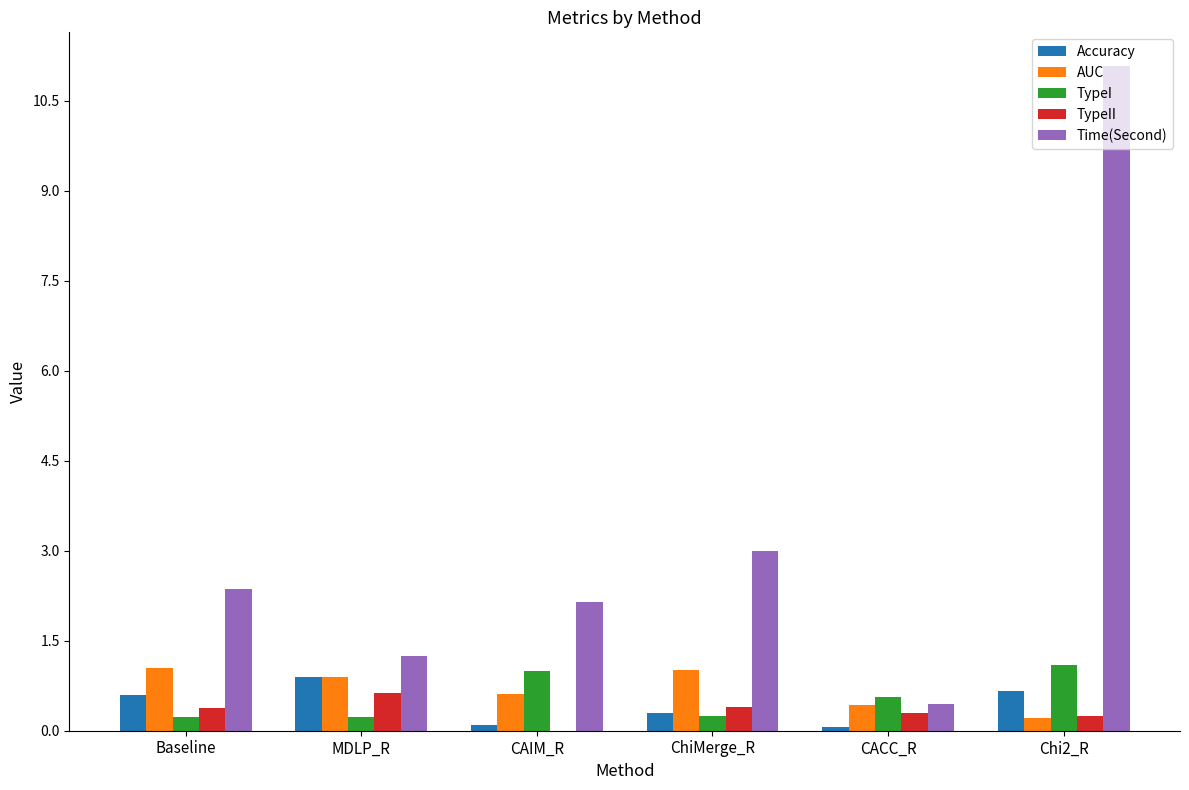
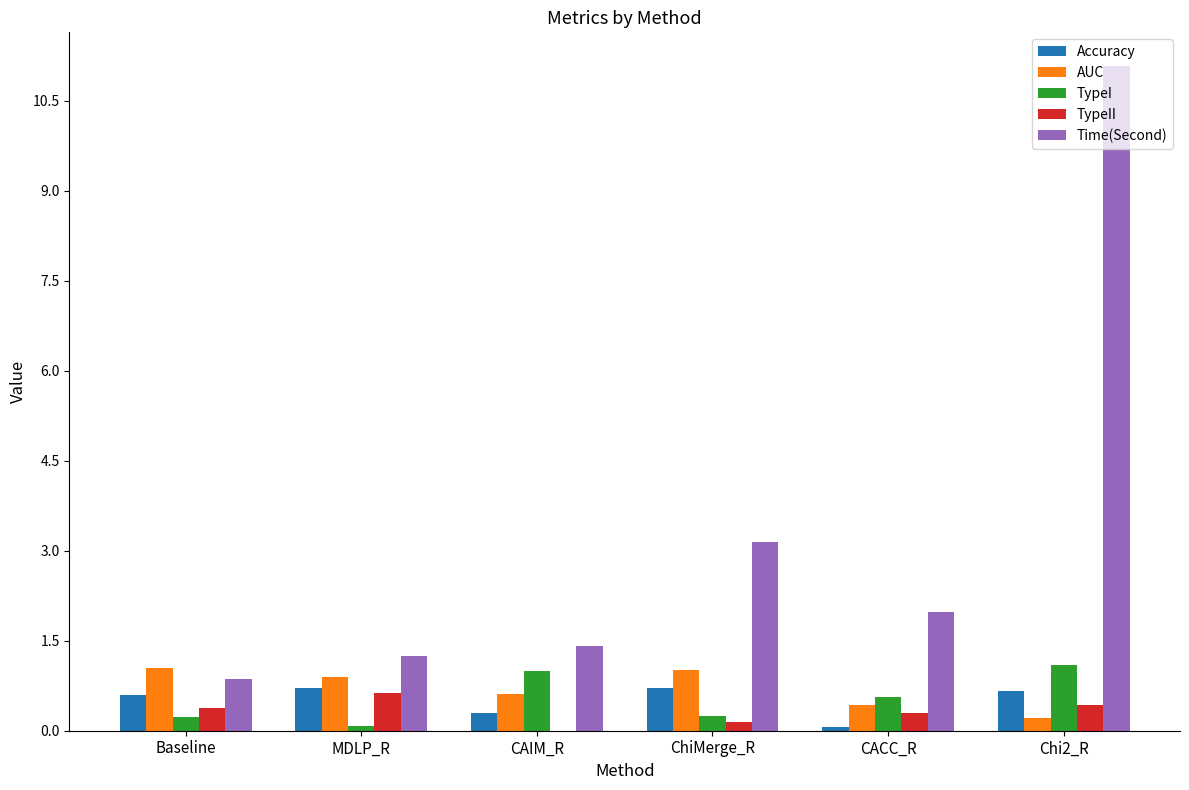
  {
    "Accuracy": {
      "Baseline": 0.6,
-     "MDLP_R": 0.9,
-     "CAIM_R": 0.1,
-     "ChiMerge_R": 0.3,
+     "MDLP_R": 0.7,
+     "CAIM_R": 0.3,
+     "ChiMerge_R": 0.7,
      "CACC_R": 0.1,
      "Chi2_R": 0.7
    },
    "AUC": {
      "Baseline": 1.1,
      "MDLP_R": 0.9,
      "CAIM_R": 0.6,
      "ChiMerge_R": 1.0,
      "CACC_R": 0.4,
      "Chi2_R": 0.2
    },
    "TypeI": {
      "Baseline": 0.2,
-     "MDLP_R": 0.2,
+     "MDLP_R": 0.1,
      "CAIM_R": 1.0,
      "ChiMerge_R": 0.2,
      "CACC_R": 0.6,
      "Chi2_R": 1.1
    },
    "TypeII": {
      "Baseline": 0.4,
      "MDLP_R": 0.6,
      "CAIM_R": 0.0,
-     "ChiMerge_R": 0.4,
+     "ChiMerge_R": 0.2,
      "CACC_R": 0.3,
-     "Chi2_R": 0.3
+     "Chi2_R": 0.4
    },
    "Time(Second)": {
-     "Baseline": 2.4,
+     "Baseline": 0.9,
      "MDLP_R": 1.3,
-     "CAIM_R": 2.2,
-     "ChiMerge_R": 3.0,
-     "CACC_R": 0.5
+     "CAIM_R": 1.4,
+     "ChiMerge_R": 3.1,
+     "CACC_R": 2.0
    }
  }
